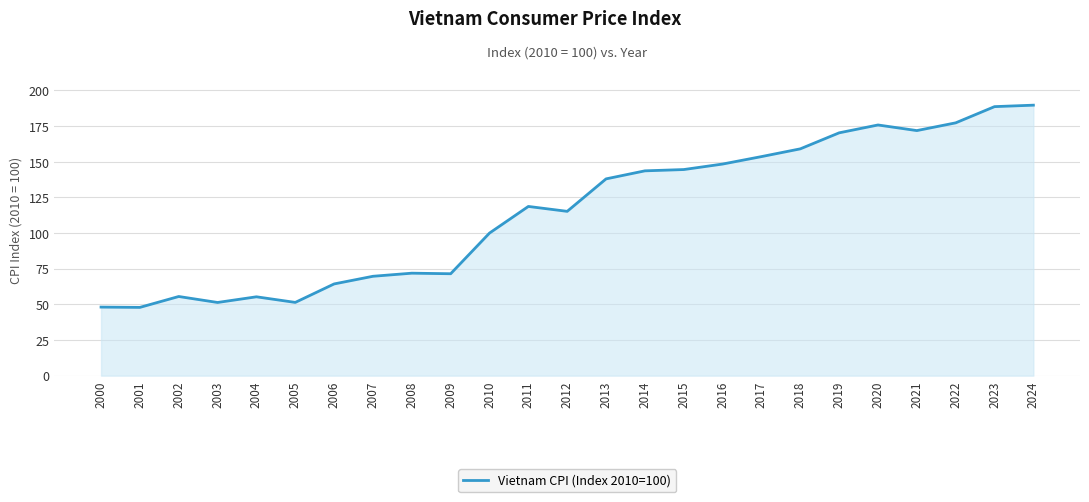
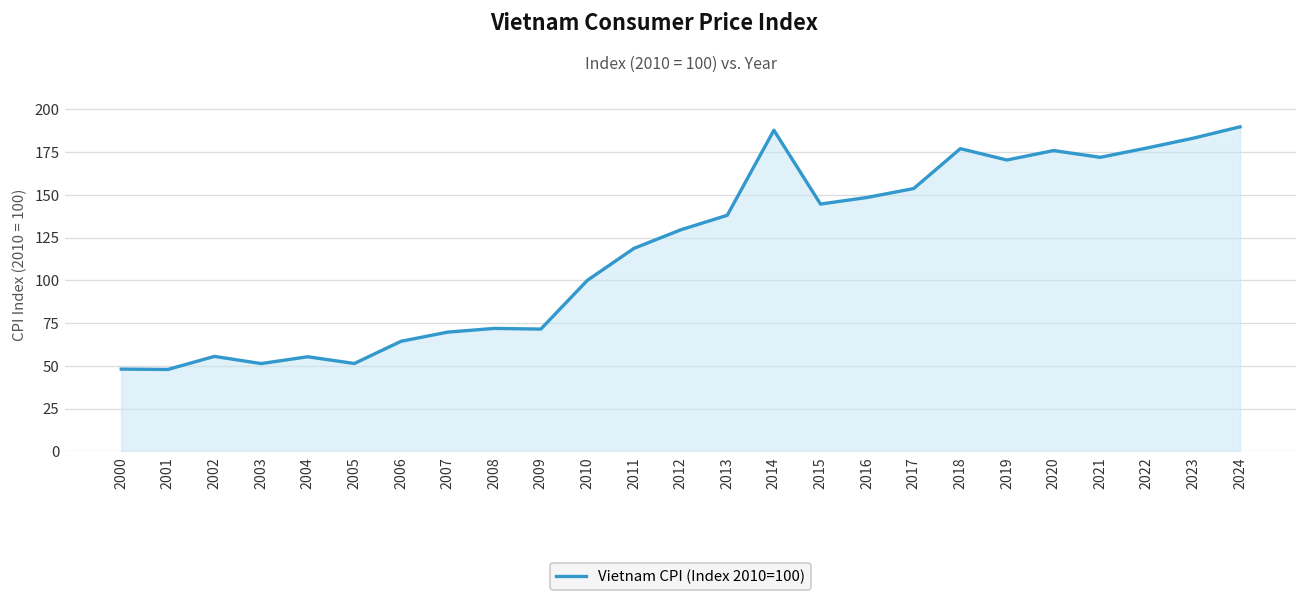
  {
    "2000": 48,
    "2001": 48,
    "2002": 56,
    "2003": 51,
    "2004": 55,
    "2005": 51,
    "2006": 64,
    "2007": 70,
    "2008": 72,
    "2009": 71,
    "2010": 100,
    "2011": 119,
-   "2012": 115,
+   "2012": 129,
    "2013": 138,
-   "2014": 144,
+   "2014": 188,
    "2015": 145,
    "2016": 148,
    "2017": 154,
-   "2018": 159,
+   "2018": 177,
    "2019": 170,
    "2020": 176,
    "2021": 172,
    "2022": 177,
-   "2023": 189,
+   "2023": 183,
    "2024": 190
  }
